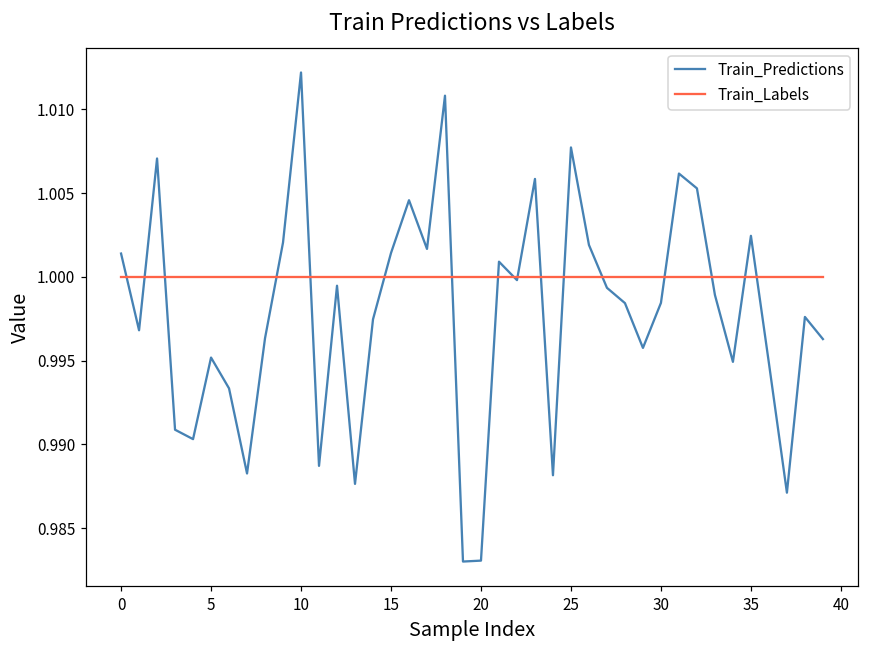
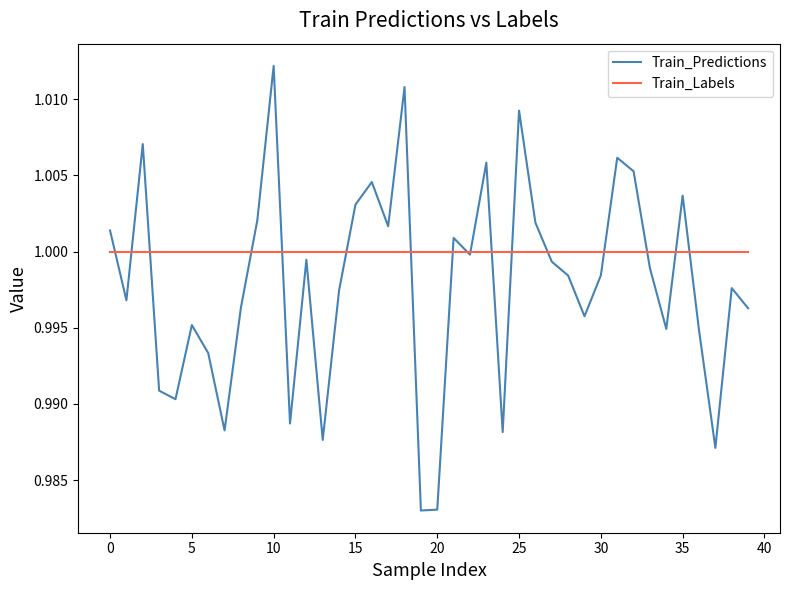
  {
    "Train_Predictions": {
      "0": 1.0014,
      "5": 0.9952,
      "10": 1.0122,
-     "15": 1.0014,
+     "15": 1.0031,
      "20": 0.9831,
-     "25": 1.0077,
+     "25": 1.0093,
      "30": 0.9984,
-     "35": 1.0024
+     "35": 1.0037
    },
    "Train_Labels": {
      "0": 1.0000,
      "5": 1.0000,
      "10": 1.0000,
      "15": 1.0000,
      "20": 1.0000,
      "25": 1.0000,
      "30": 1.0000,
      "35": 1.0000
    }
  }
